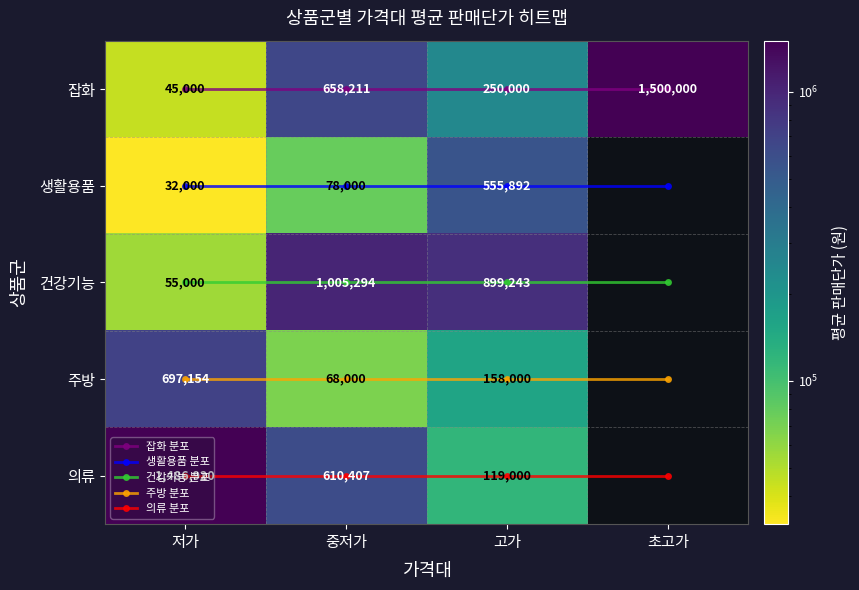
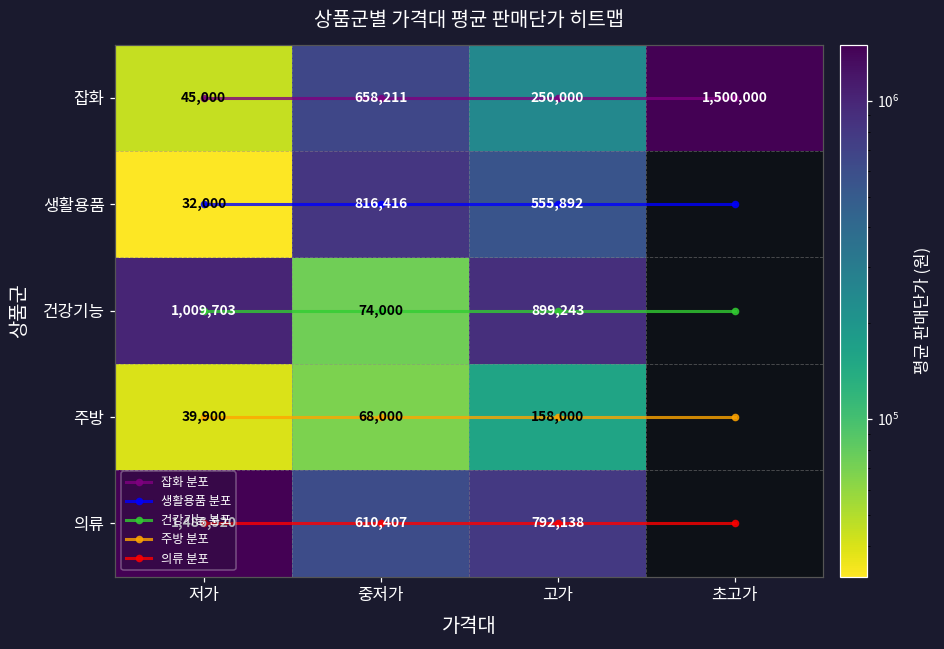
  {
    "생활용품": {
-     "중저가": "78,000"
+     "중저가": "816,416"
    },
    "건강기능": {
-     "저가": "55,000",
-     "중저가": "1,005,294"
+     "저가": "1,009,703",
+     "중저가": "74,000"
    },
    "주방": {
-     "저가": "697,154"
+     "저가": "39,900"
    },
    "의류": {
-     "고가": "119,000"
+     "고가": "792,138"
    }
  }
